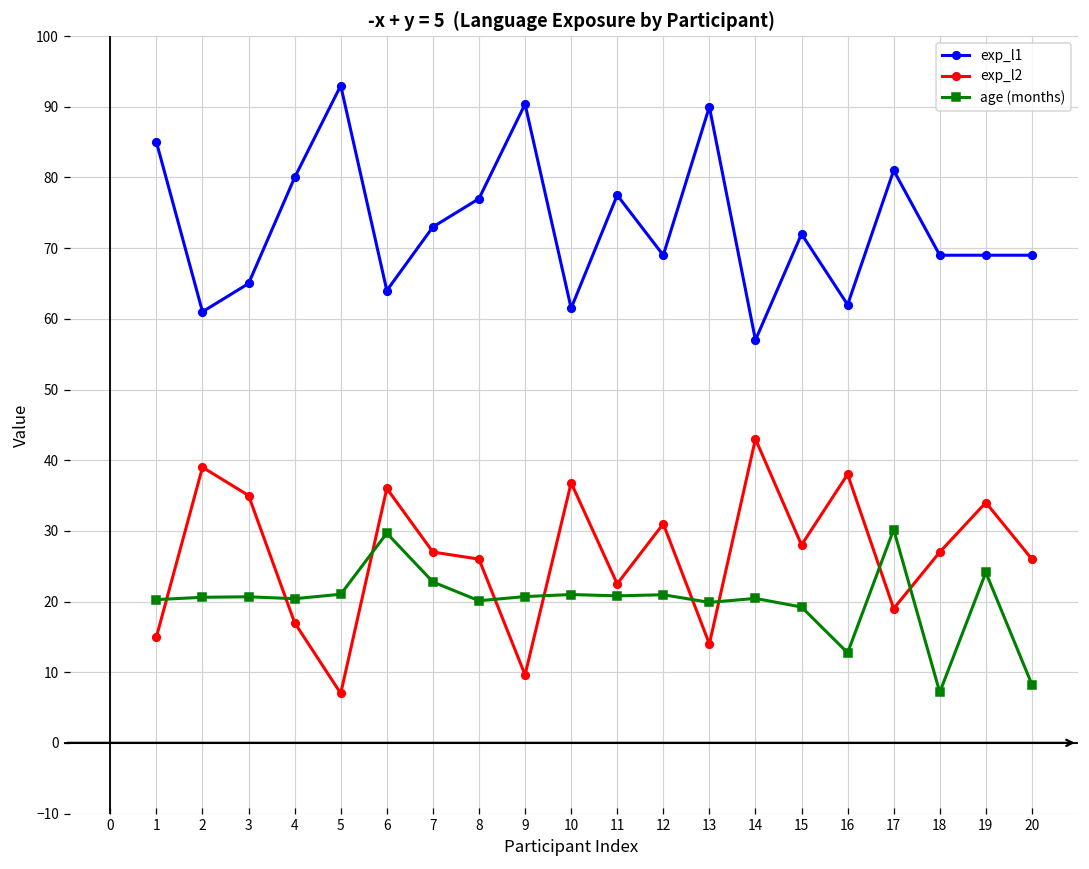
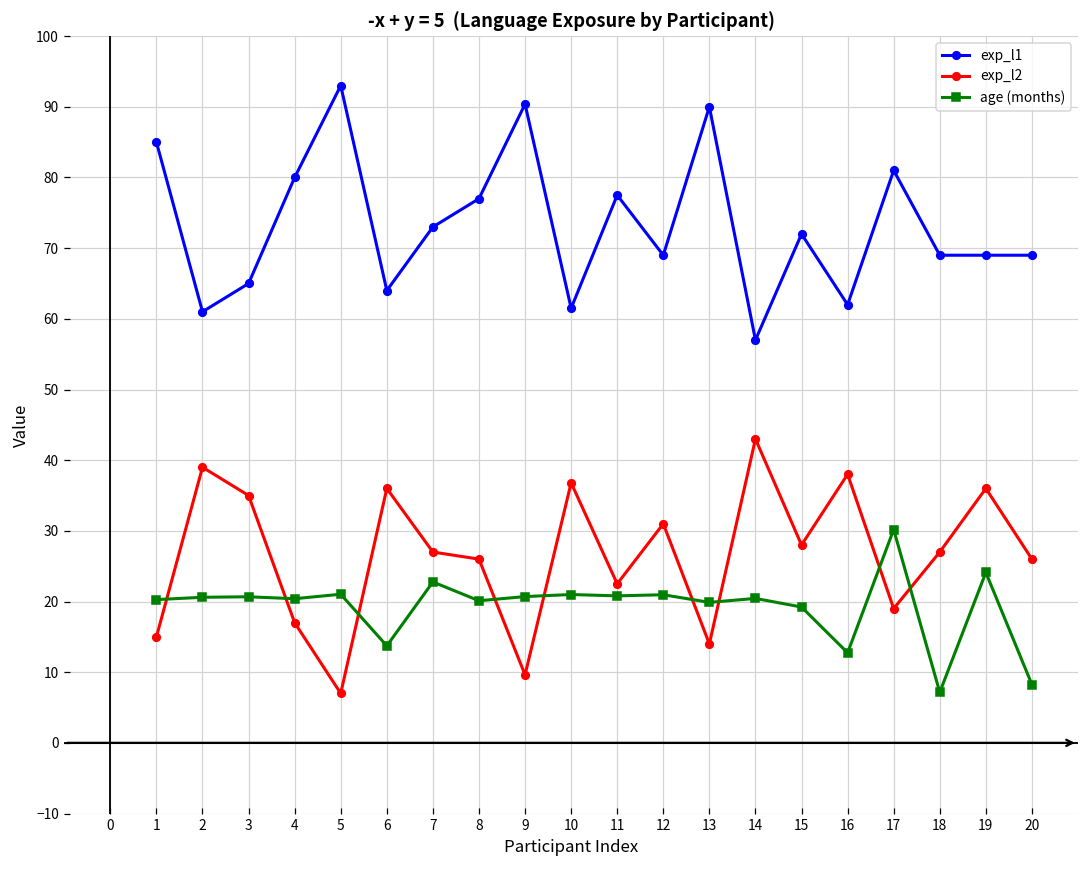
  {
    "exp_l1": {
      "1": 85,
      "2": 61,
      "3": 65,
      "4": 80,
      "5": 93,
      "6": 64,
      "7": 73,
      "8": 77,
      "9": 90,
      "10": 62,
      "11": 78,
      "12": 69,
      "13": 90,
      "14": 57,
      "15": 72,
      "16": 62,
      "17": 81,
      "18": 69,
      "19": 69,
      "20": 69
    },
    "exp_l2": {
      "1": 15,
      "2": 39,
      "3": 35,
      "4": 17,
      "5": 7,
      "6": 36,
      "7": 27,
      "8": 26,
      "9": 10,
      "10": 37,
      "11": 23,
      "12": 31,
      "13": 14,
      "14": 43,
      "15": 28,
      "16": 38,
      "17": 19,
      "18": 27,
-     "19": 34,
+     "19": 36,
      "20": 26
    },
    "age (months)": {
      "1": 20,
      "2": 21,
      "3": 21,
      "4": 20,
      "5": 21,
-     "6": 30,
+     "6": 14,
      "7": 23,
      "8": 20,
      "9": 21,
      "10": 21,
      "11": 21,
      "12": 21,
      "13": 20,
      "14": 20,
      "15": 19,
      "16": 13,
      "17": 30,
      "18": 7,
      "19": 24,
      "20": 8
    }
  }
